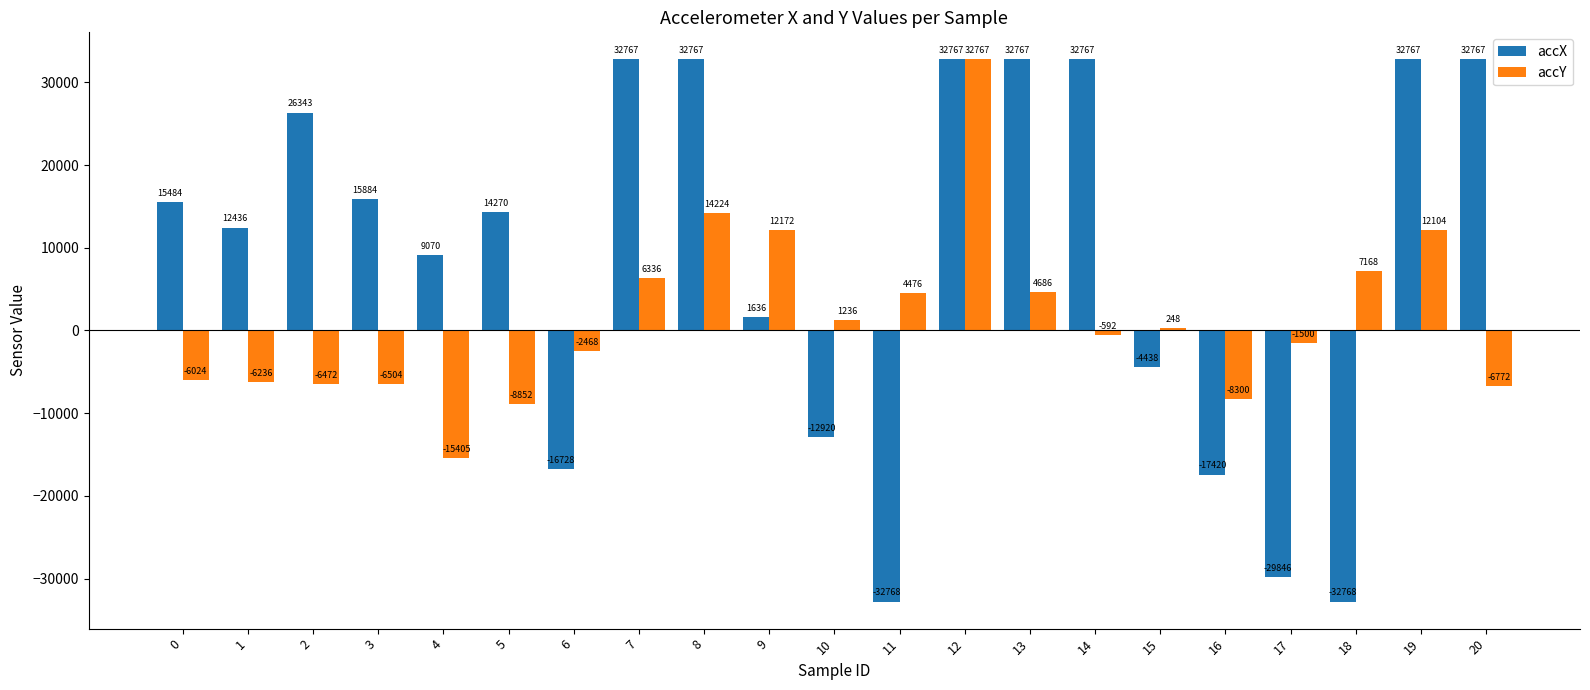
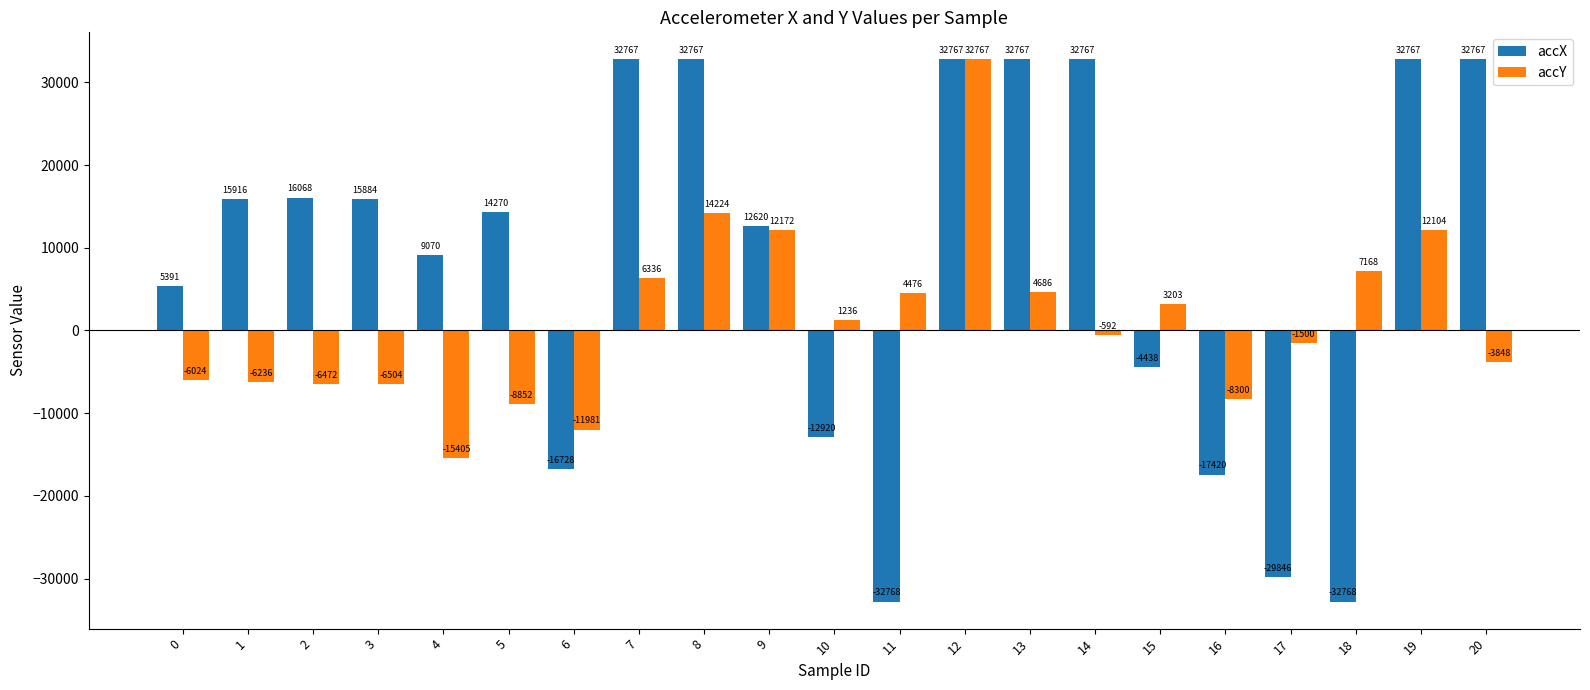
  {
    "accX": {
-     "0": 15484,
-     "1": 12436,
-     "2": 26343,
+     "0": 5391,
+     "1": 15916,
+     "2": 16068,
      "3": 15884,
      "4": 9070,
      "5": 14270,
      "6": -16728,
      "7": 32767,
      "8": 32767,
-     "9": 1636,
+     "9": 12620,
      "10": -12920,
      "11": -32768,
      "12": 32767,
      "13": 32767,
      "14": 32767,
      "15": -4438,
      "16": -17420,
      "17": -29846,
      "18": -32768,
      "19": 32767,
      "20": 32767
    },
    "accY": {
      "0": -6024,
      "1": -6236,
      "2": -6472,
      "3": -6504,
      "4": -15405,
      "5": -8852,
-     "6": -2468,
+     "6": -11981,
      "7": 6336,
      "8": 14224,
      "9": 12172,
      "10": 1236,
      "11": 4476,
      "12": 32767,
      "13": 4686,
      "14": -592,
-     "15": 248,
+     "15": 3203,
      "16": -8300,
      "17": -1500,
      "18": 7168,
      "19": 12104,
-     "20": -6772
+     "20": -3848
    }
  }
